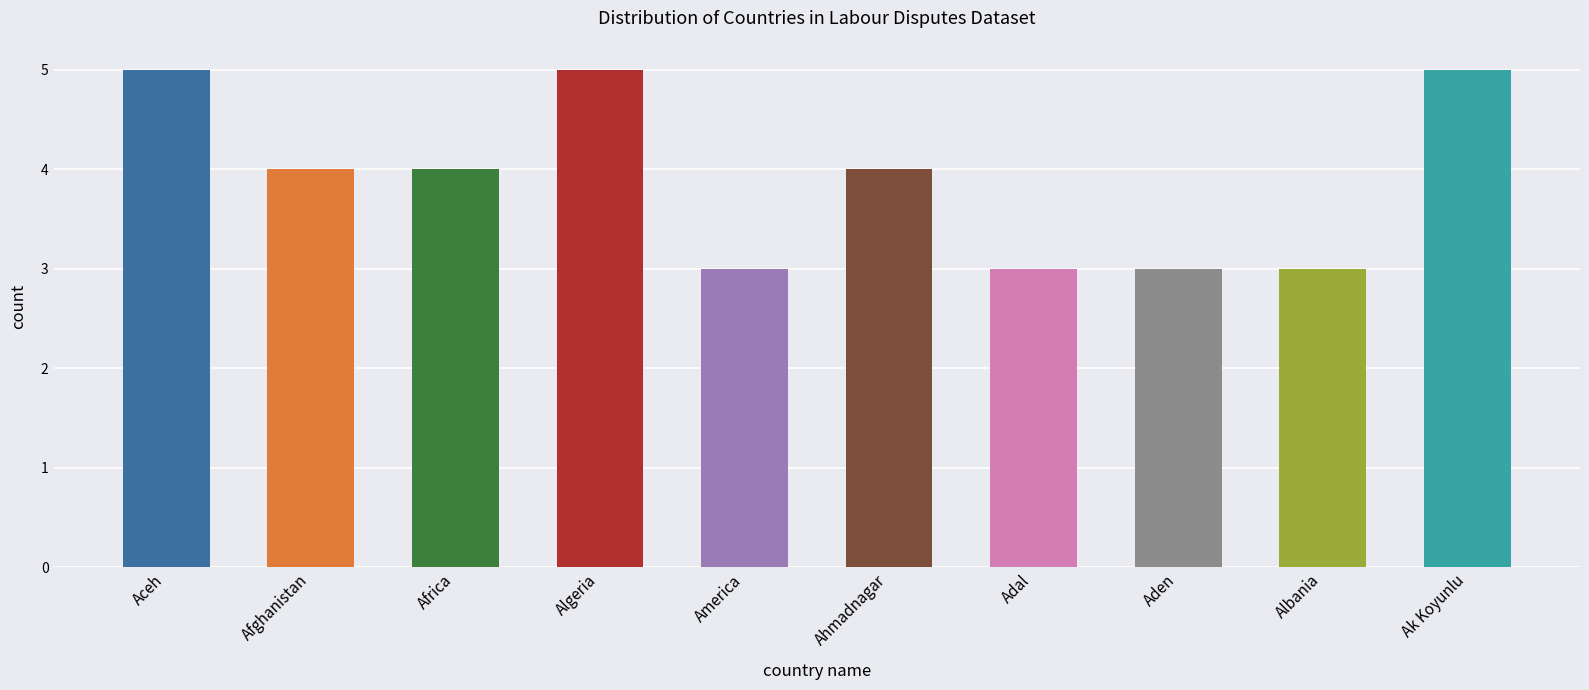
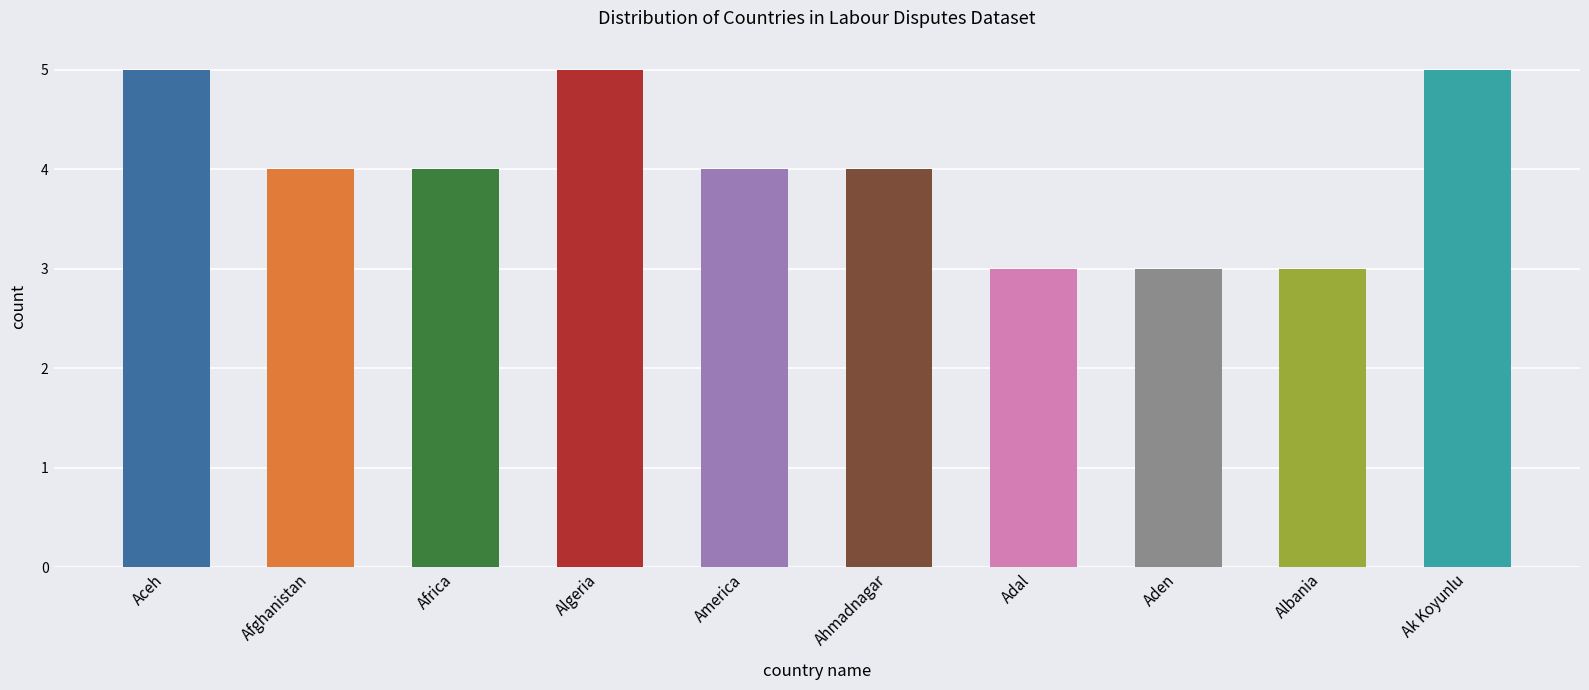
  {
    "Aceh": 5,
    "Afghanistan": 4,
    "Africa": 4,
    "Algeria": 5,
-   "America": 3,
+   "America": 4,
    "Ahmadnagar": 4,
    "Adal": 3,
    "Aden": 3,
    "Albania": 3,
    "Ak Koyunlu": 5
  }
